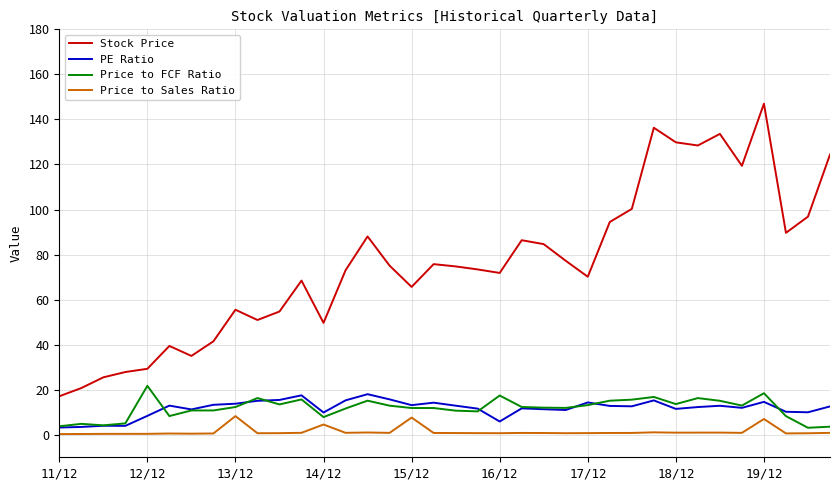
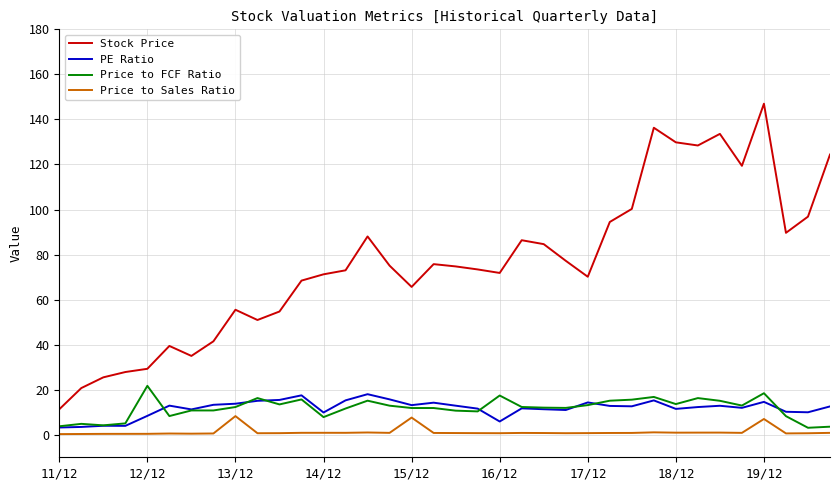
  {
    "Stock Price": {
-     "11/12": 17,
+     "11/12": 11,
      "12/12": 29,
      "13/12": 56,
-     "14/12": 50,
+     "14/12": 71,
      "15/12": 66,
      "16/12": 72,
      "17/12": 70,
      "18/12": 130,
      "19/12": 147
    },
    "PE Ratio": {
      "12/12": 8,
      "13/12": 14,
      "14/12": 10,
      "15/12": 13,
      "16/12": 6,
      "17/12": 14,
      "18/12": 11,
      "19/12": 15
    },
    "Price to FCF Ratio": {
      "12/12": 22,
      "13/12": 12,
      "14/12": 8,
      "15/12": 12,
      "16/12": 17,
      "17/12": 13,
      "18/12": 14,
      "19/12": 18
    },
    "Price to Sales Ratio": {
      "11/12": 0,
      "12/12": 0,
      "13/12": 8,
-     "14/12": 5,
+     "14/12": 1,
      "15/12": 8,
      "16/12": 1,
      "17/12": 1,
      "18/12": 1,
      "19/12": 7
    }
  }
